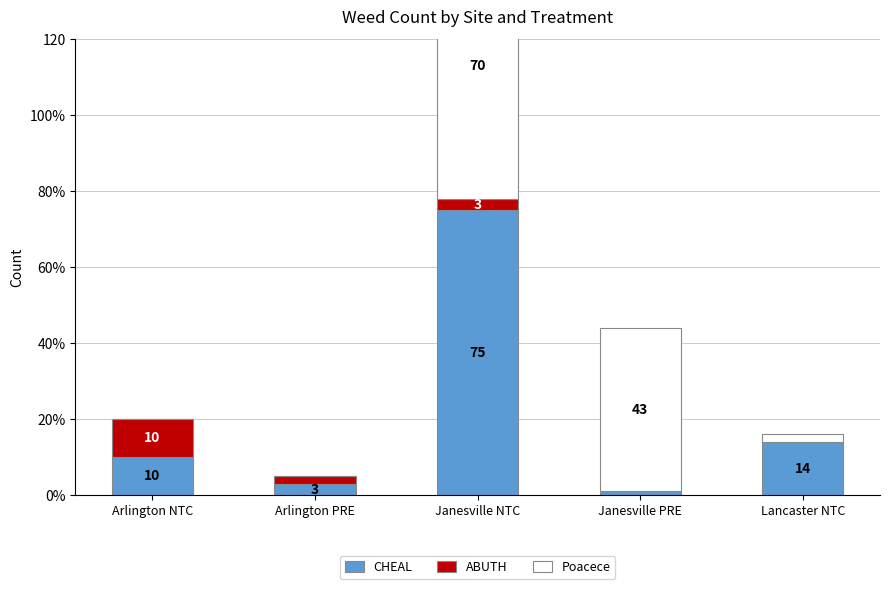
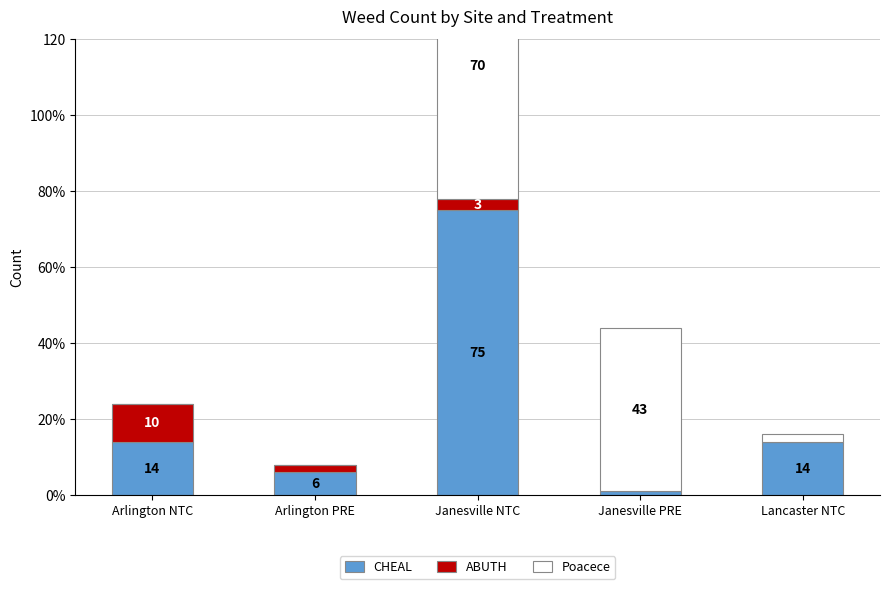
  {
    "CHEAL": {
-     "Arlington NTC": 10,
-     "Arlington PRE": 3,
+     "Arlington NTC": 14,
+     "Arlington PRE": 6,
      "Janesville NTC": 75,
      "Lancaster NTC": 14
    },
    "ABUTH": {
      "Arlington NTC": 10,
      "Janesville NTC": 3
    },
    "Poacece": {
      "Janesville PRE": 43
    }
  }
